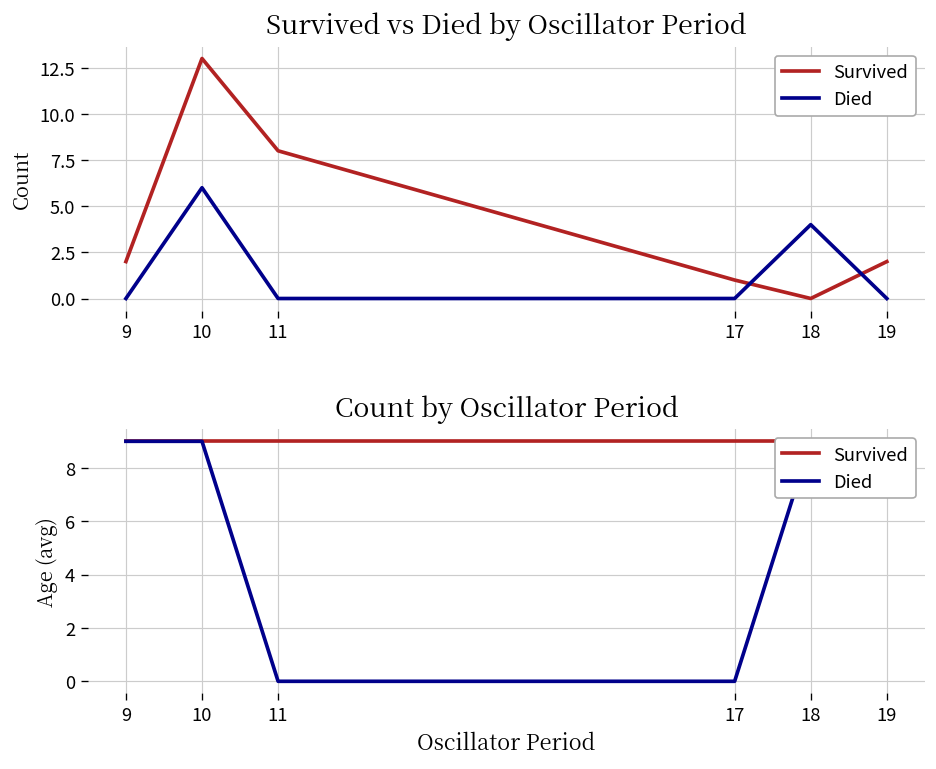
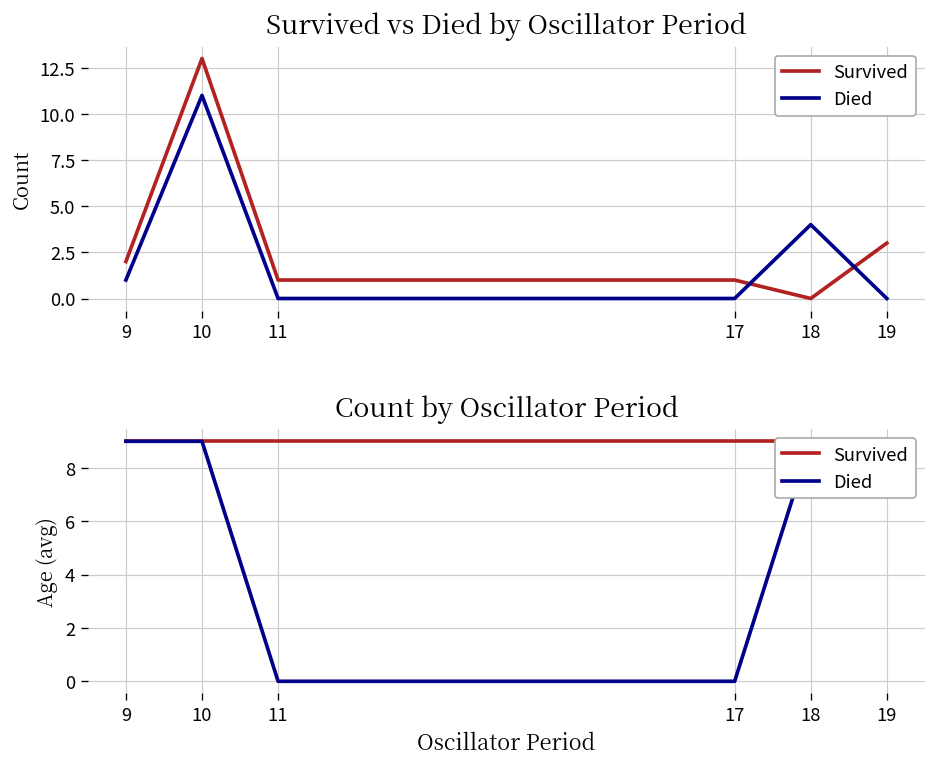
  {
    "Survived vs Died by Oscillator Period": {
      "Survived": {
        "9": 2,
        "10": 13,
-       "11": 8,
+       "11": 1,
        "17": 1,
        "18": 0,
-       "19": 2
+       "19": 3
      },
      "Died": {
-       "9": 0,
-       "10": 6,
+       "9": 1,
+       "10": 11,
        "11": 0,
        "17": 0,
        "18": 4,
        "19": 0
      }
    },
    "Count by Oscillator Period": {
      "Survived": {
        "11": 9.0,
        "17": 9.0
      },
      "Died": {
        "11": 0.0,
        "17": 0.0
      }
    }
  }
